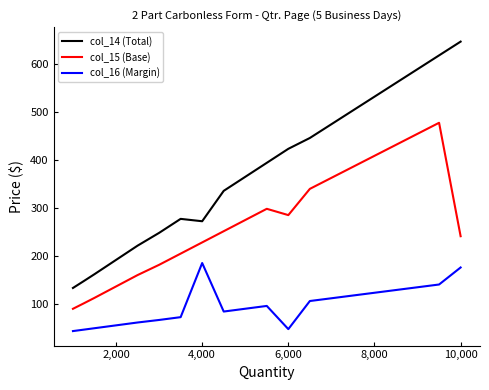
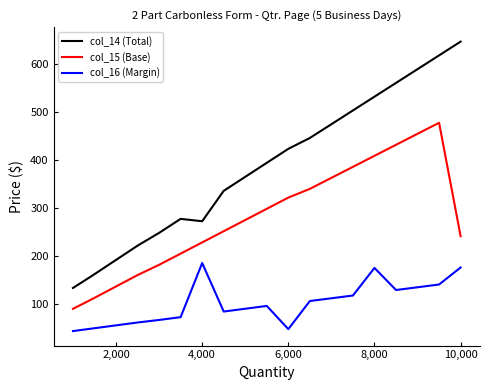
  {
    "col_14 (Total)": {
      "2,000": 190,
      "4,000": 270,
      "6,000": 420,
      "8,000": 530,
      "10,000": 650
    },
    "col_15 (Base)": {
      "2,000": 140,
      "4,000": 230,
-     "6,000": 290,
+     "6,000": 320,
      "8,000": 410,
      "10,000": 240
    },
    "col_16 (Margin)": {
      "2,000": 60,
      "4,000": 190,
      "6,000": 50,
-     "8,000": 120,
+     "8,000": 180,
      "10,000": 180
    }
  }
